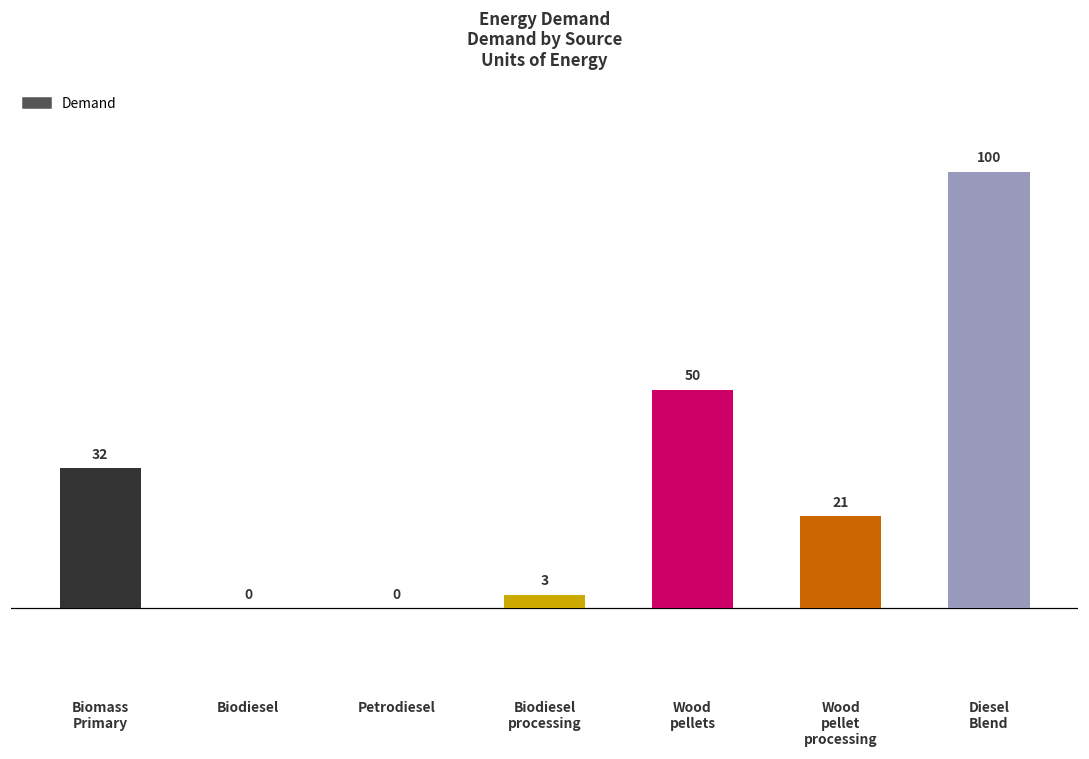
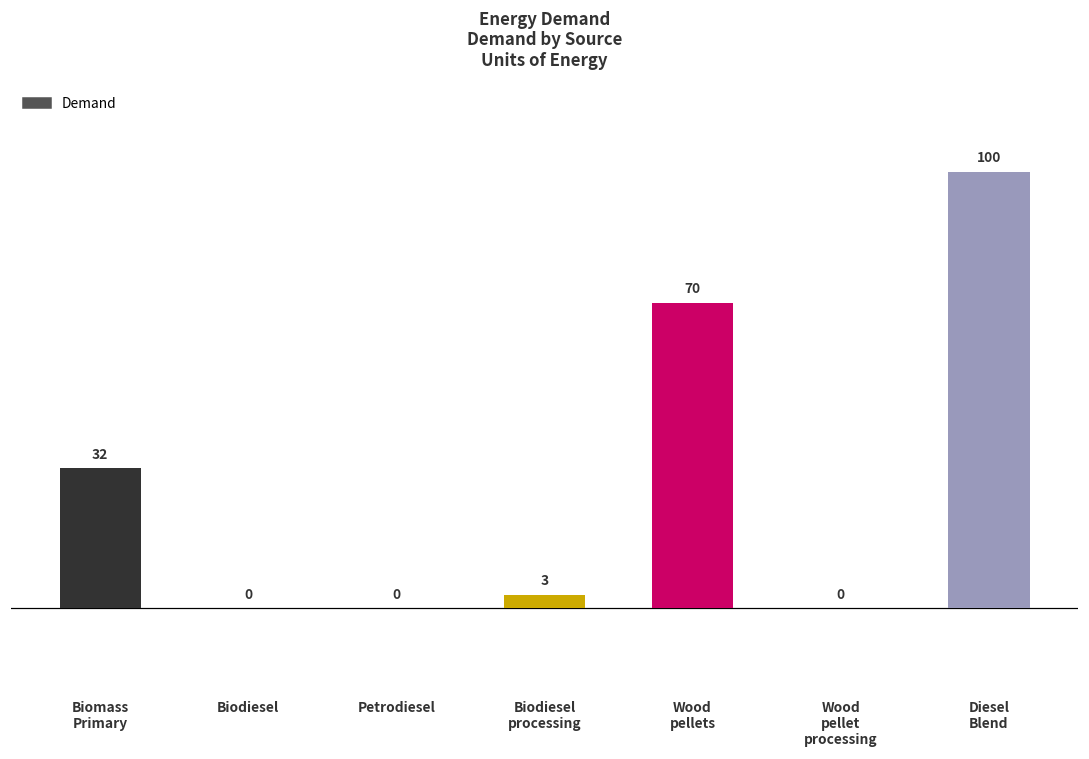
  {
    "Biomass Primary": 32,
    "Biodiesel": 0,
    "Petrodiesel": 0,
    "Biodiesel processing": 3,
-   "Wood pellets": 50,
-   "Wood pellet processing": 21,
+   "Wood pellets": 70,
+   "Wood pellet processing": 0,
    "Diesel Blend": 100
  }
